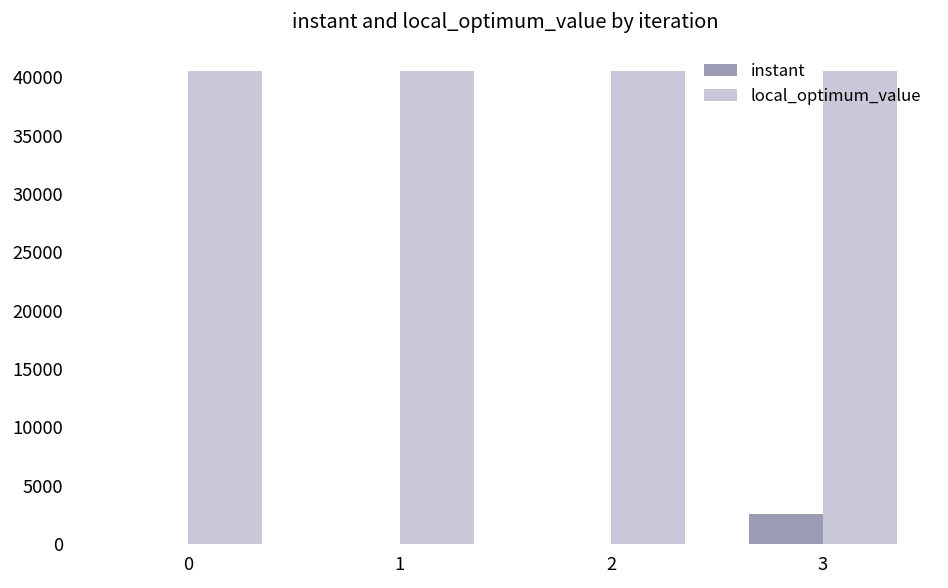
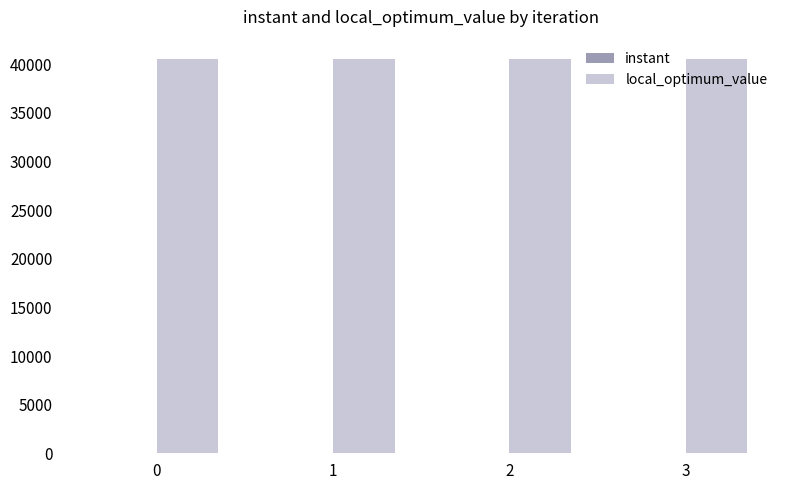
  {
    "instant": {
      "0": 0,
-     "3": 3000
+     "3": 0
    },
    "local_optimum_value": {
      "0": 41000,
      "1": 41000,
      "2": 41000,
      "3": 41000
    }
  }
